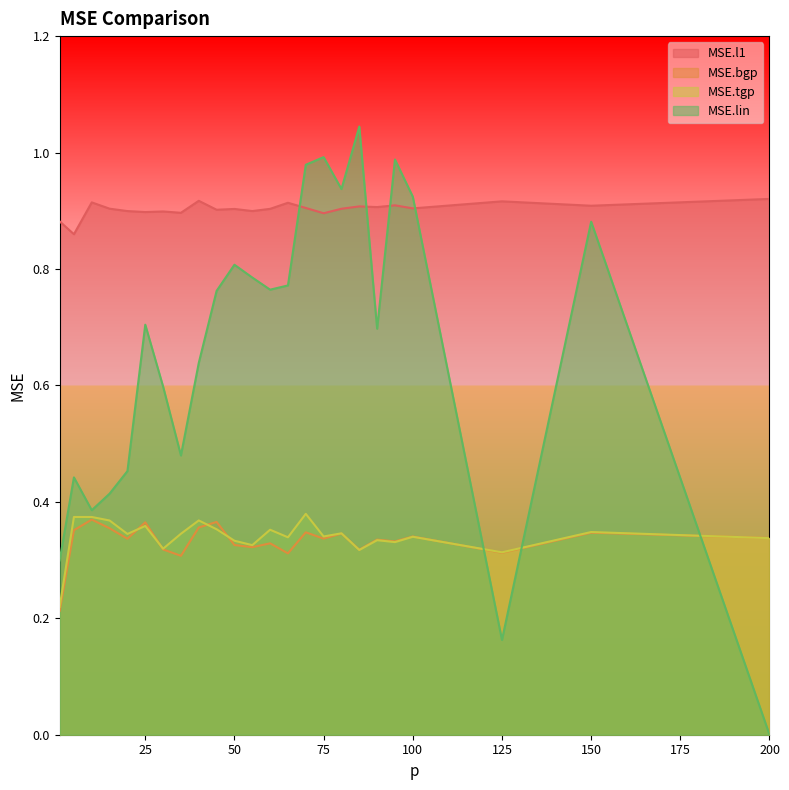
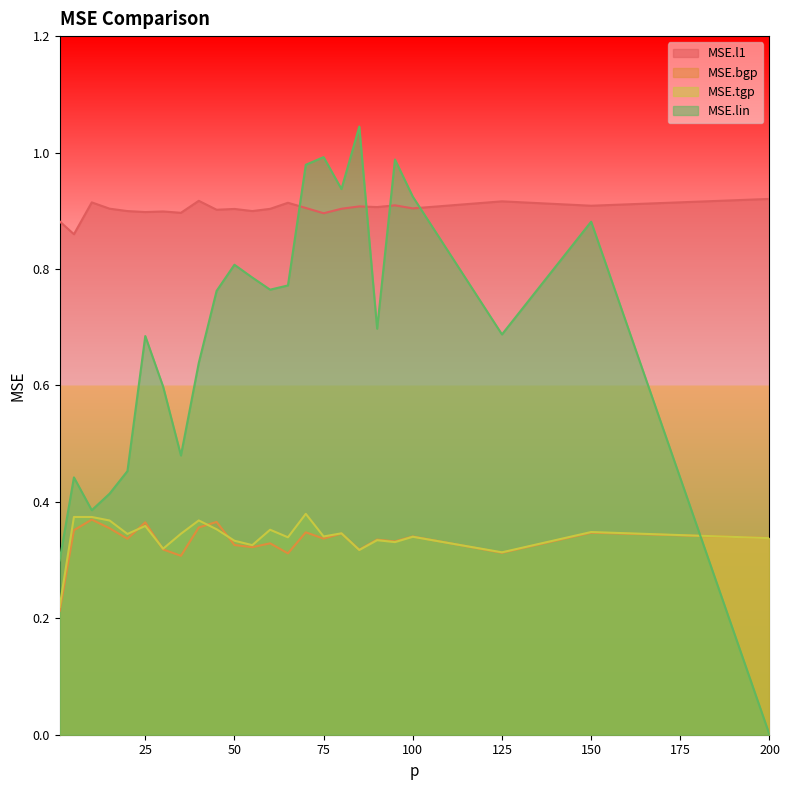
  {
    "MSE.lin": {
-     "25": 0.70,
+     "25": 0.68,
      "50": 0.81,
      "75": 0.99,
      "100": 0.92,
-     "125": 0.16,
+     "125": 0.69,
      "150": 0.88,
      "200": 0.00
    }
  }
